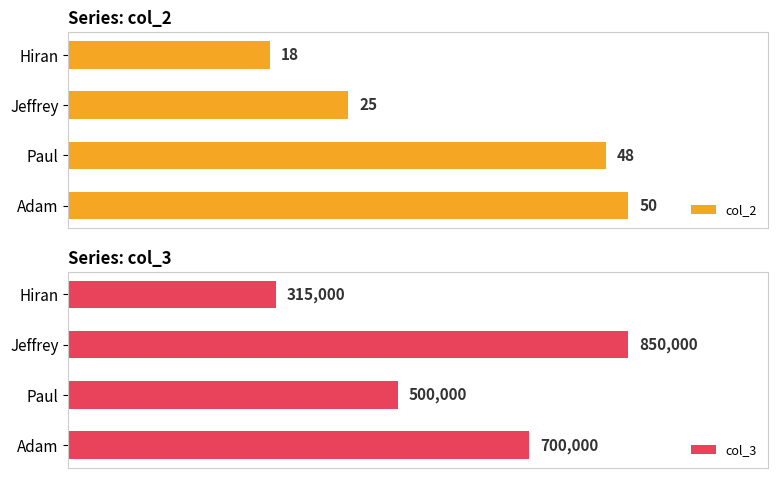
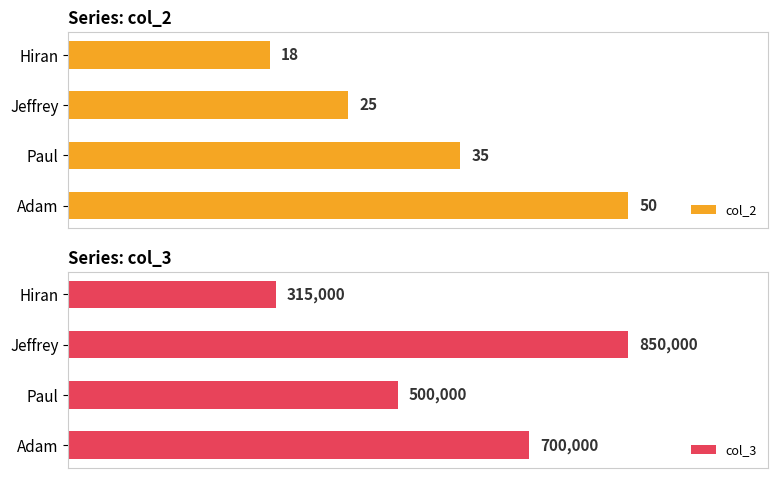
  {
    "Series: col_2": {
      "Hiran": "18",
      "Jeffrey": "25",
-     "Paul": "48",
+     "Paul": "35",
      "Adam": "50"
    },
    "Series: col_3": {
      "Hiran": "315,000",
      "Jeffrey": "850,000",
      "Paul": "500,000",
      "Adam": "700,000"
    }
  }
